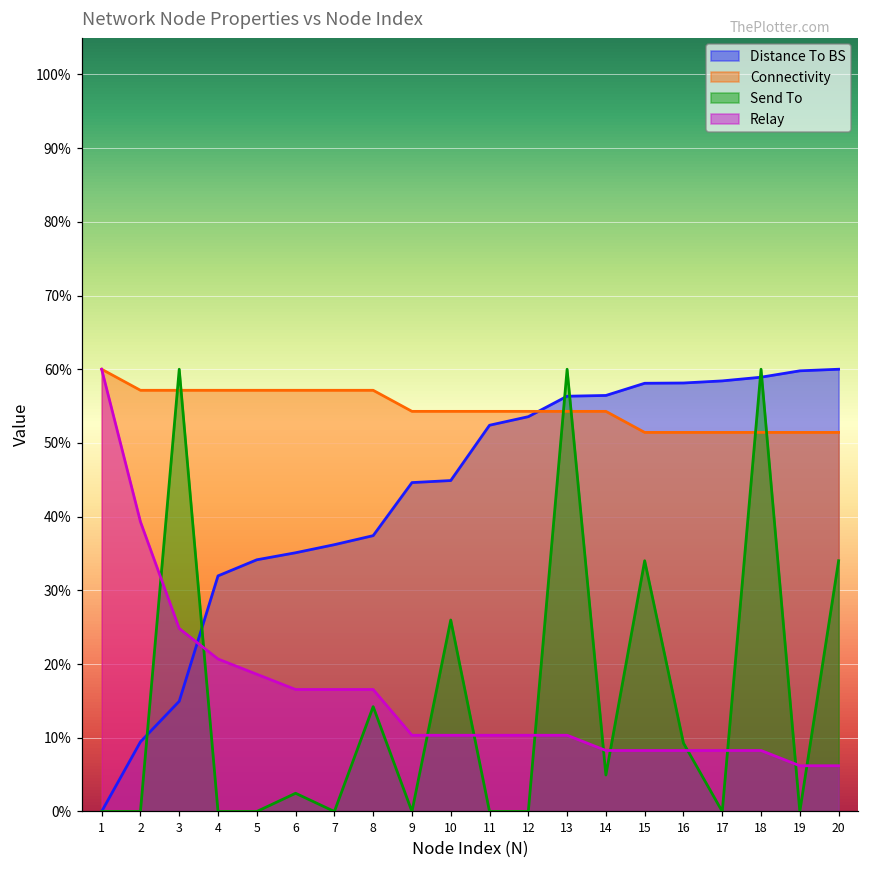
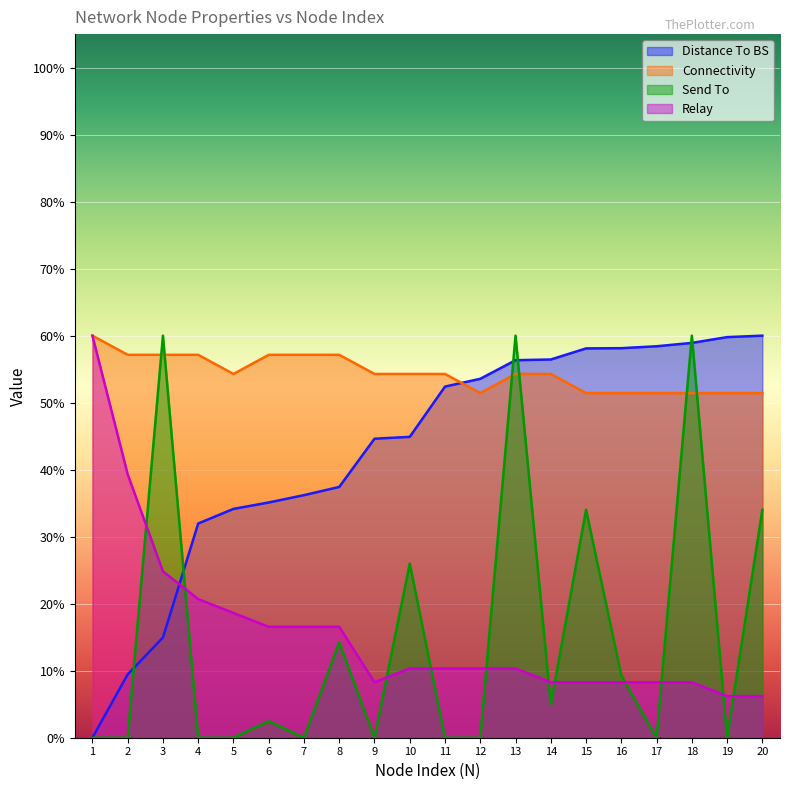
  {
    "Distance To BS": {
      "2": "9%",
      "3": "15%",
      "4": "32%",
      "5": "34%",
      "6": "35%",
      "7": "36%",
      "8": "37%",
      "9": "45%",
      "10": "45%",
      "11": "52%",
      "12": "54%",
      "13": "56%",
      "14": "56%",
      "15": "58%",
      "16": "58%",
      "17": "58%",
      "18": "59%",
      "19": "60%",
      "20": "60%"
    },
    "Connectivity": {
      "2": "57%",
      "3": "57%",
      "4": "57%",
-     "5": "57%",
+     "5": "54%",
      "6": "57%",
      "7": "57%",
      "8": "57%",
      "9": "54%",
      "10": "54%",
      "11": "54%",
-     "12": "54%",
+     "12": "51%",
      "13": "54%",
      "14": "54%",
      "15": "51%",
      "16": "51%",
      "17": "51%",
      "18": "51%",
      "19": "51%",
      "20": "51%"
    },
    "Send To": {
      "2": "0%",
      "3": "60%",
      "4": "0%",
      "5": "0%",
      "6": "2%",
      "7": "0%",
      "8": "14%",
      "9": "0%",
      "10": "26%",
      "11": "0%",
      "12": "0%",
      "13": "60%",
      "14": "5%",
      "15": "34%",
      "16": "9%",
      "17": "0%",
      "18": "60%",
      "19": "0%",
      "20": "34%"
    },
    "Relay": {
      "2": "39%",
      "3": "25%",
      "4": "21%",
      "5": "19%",
      "6": "17%",
      "7": "17%",
      "8": "17%",
-     "9": "10%",
+     "9": "8%",
      "10": "10%",
      "11": "10%",
      "12": "10%",
      "13": "10%",
      "14": "8%",
      "15": "8%",
      "16": "8%",
      "17": "8%",
      "18": "8%",
      "19": "6%",
      "20": "6%"
    }
  }
